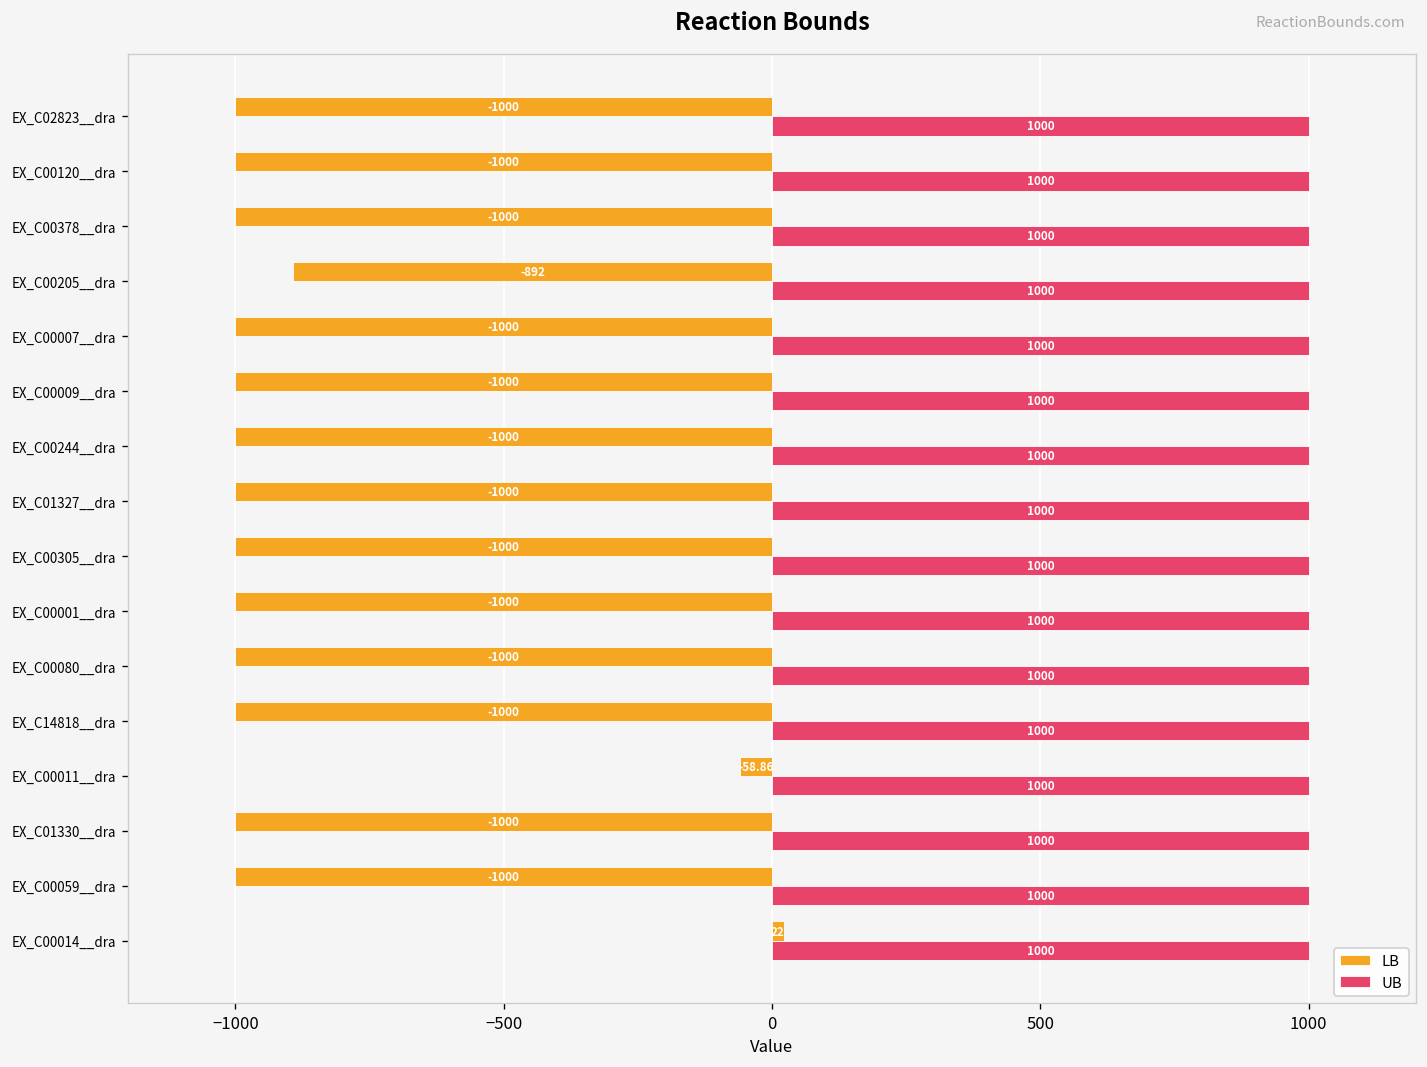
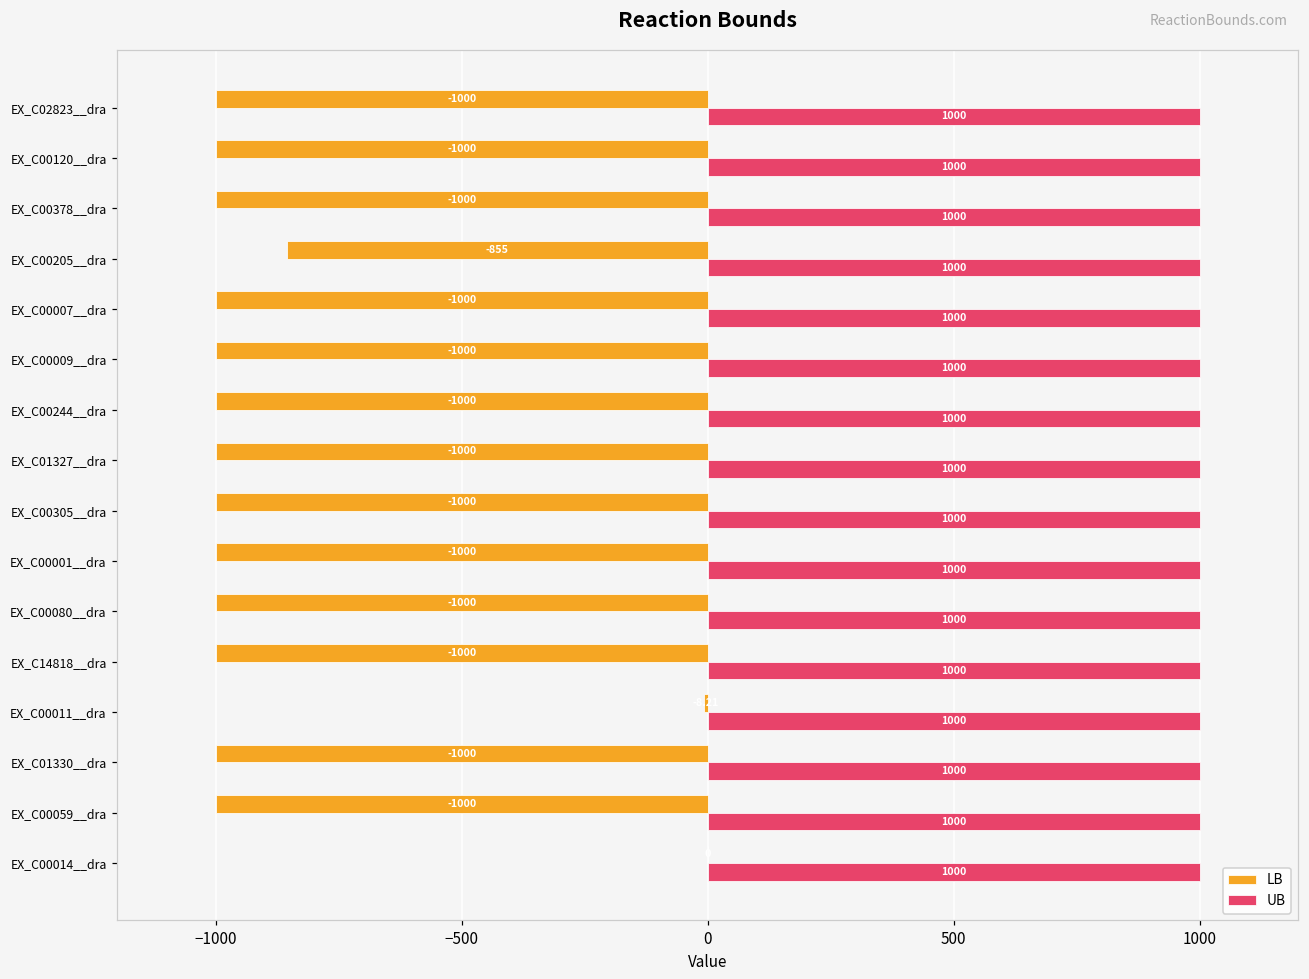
  {
    "LB": {
      "EX_C02823__dra": -1000,
      "EX_C00120__dra": -1000,
      "EX_C00378__dra": -1000,
-     "EX_C00205__dra": -892,
+     "EX_C00205__dra": -855,
      "EX_C00007__dra": -1000,
      "EX_C00009__dra": -1000,
      "EX_C00244__dra": -1000,
      "EX_C01327__dra": -1000,
      "EX_C00305__dra": -1000,
      "EX_C00001__dra": -1000,
      "EX_C00080__dra": -1000,
      "EX_C14818__dra": -1000,
-     "EX_C00011__dra": -60,
+     "EX_C00011__dra": -10,
      "EX_C01330__dra": -1000,
      "EX_C00059__dra": -1000,
-     "EX_C00014__dra": 20
+     "EX_C00014__dra": 0
    },
    "UB": {
      "EX_C02823__dra": 1000,
      "EX_C00120__dra": 1000,
      "EX_C00378__dra": 1000,
      "EX_C00205__dra": 1000,
      "EX_C00007__dra": 1000,
      "EX_C00009__dra": 1000,
      "EX_C00244__dra": 1000,
      "EX_C01327__dra": 1000,
      "EX_C00305__dra": 1000,
      "EX_C00001__dra": 1000,
      "EX_C00080__dra": 1000,
      "EX_C14818__dra": 1000,
      "EX_C00011__dra": 1000,
      "EX_C01330__dra": 1000,
      "EX_C00059__dra": 1000,
      "EX_C00014__dra": 1000
    }
  }
